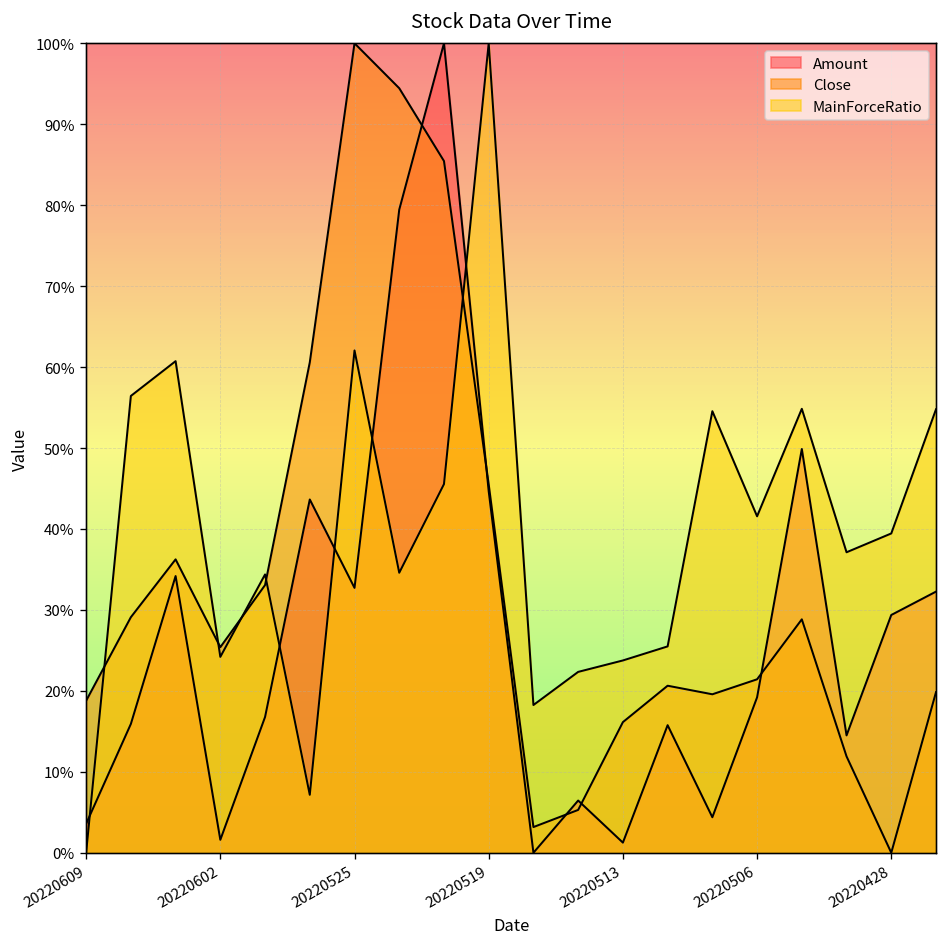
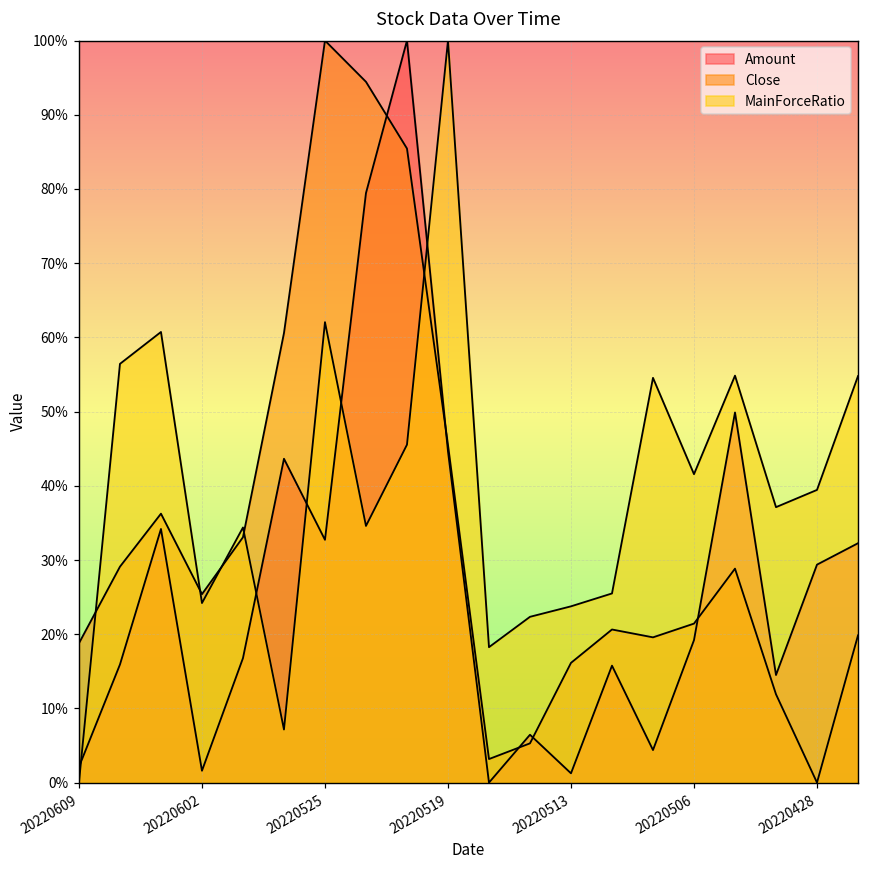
  {
    "Amount": {
-     "20220609": "4%",
+     "20220609": "2%",
      "20220602": "2%",
      "20220525": "33%",
      "20220519": "45%",
      "20220513": "1%",
      "20220506": "19%",
      "20220428": "29%"
    }
  }
